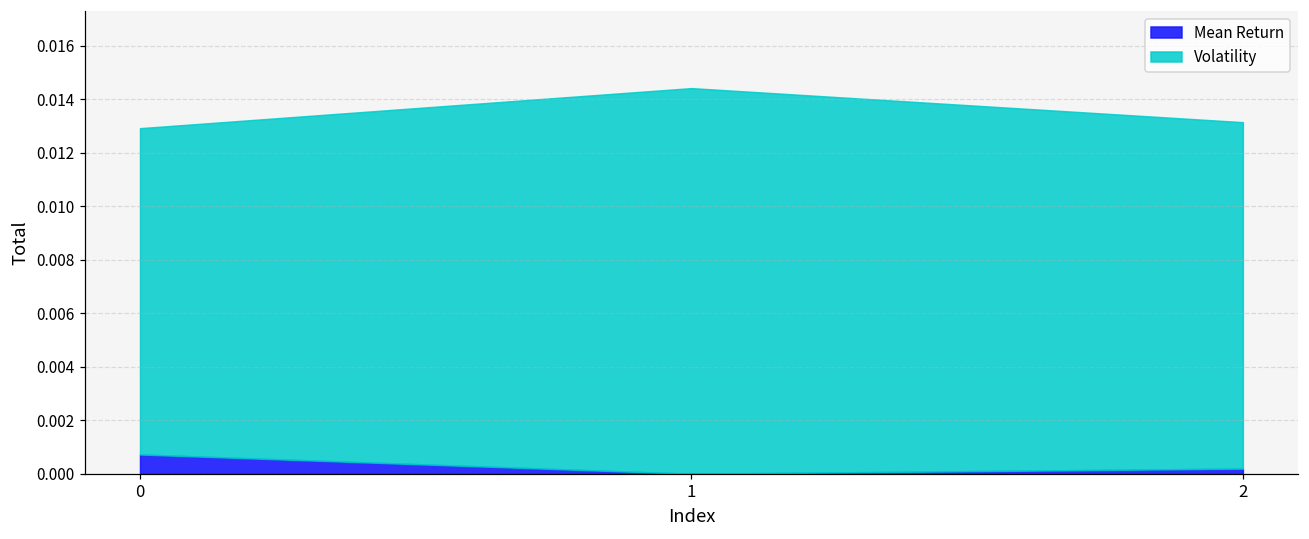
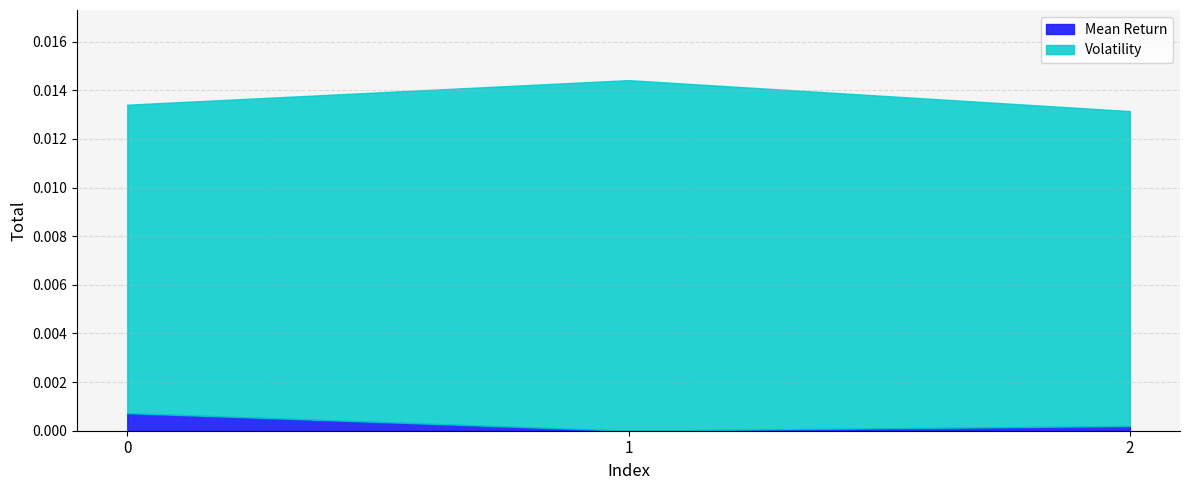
  {
    "Mean Return": {
      "0": 0.0007,
      "1": 0.0000,
      "2": 0.0002
    },
    "Volatility": {
-     "0": 0.0122,
+     "0": 0.0127,
      "1": 0.0144,
      "2": 0.0130
    }
  }
